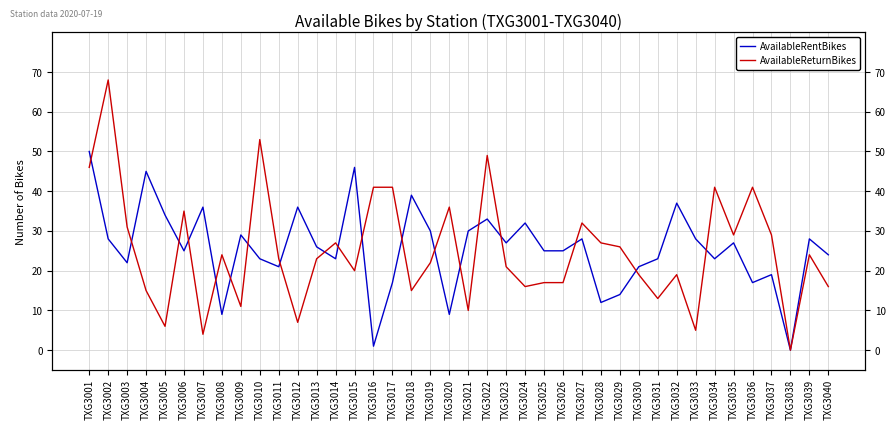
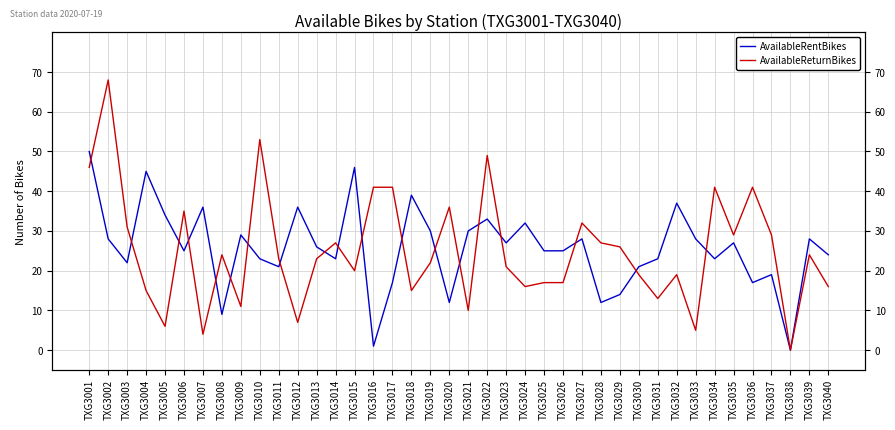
  {
    "AvailableRentBikes": {
      "TXG3001": 50,
      "TXG3002": 28,
      "TXG3003": 22,
      "TXG3004": 45,
      "TXG3005": 34,
      "TXG3006": 25,
      "TXG3007": 36,
      "TXG3008": 9,
      "TXG3009": 29,
      "TXG3010": 23,
      "TXG3011": 21,
      "TXG3012": 36,
      "TXG3013": 26,
      "TXG3014": 23,
      "TXG3015": 46,
      "TXG3016": 1,
      "TXG3017": 17,
      "TXG3018": 39,
      "TXG3019": 30,
-     "TXG3020": 9,
+     "TXG3020": 12,
      "TXG3021": 30,
      "TXG3022": 33,
      "TXG3023": 27,
      "TXG3024": 32,
      "TXG3025": 25,
      "TXG3026": 25,
      "TXG3027": 28,
      "TXG3028": 12,
      "TXG3029": 14,
      "TXG3030": 21,
      "TXG3031": 23,
      "TXG3032": 37,
      "TXG3033": 28,
      "TXG3034": 23,
      "TXG3035": 27,
      "TXG3036": 17,
      "TXG3037": 19,
      "TXG3039": 28,
      "TXG3040": 24
    },
    "AvailableReturnBikes": {
      "TXG3001": 46,
      "TXG3002": 68,
      "TXG3003": 31,
      "TXG3004": 15,
      "TXG3005": 6,
      "TXG3006": 35,
      "TXG3007": 4,
      "TXG3008": 24,
      "TXG3009": 11,
      "TXG3010": 53,
      "TXG3011": 23,
      "TXG3012": 7,
      "TXG3013": 23,
      "TXG3014": 27,
      "TXG3015": 20,
      "TXG3016": 41,
      "TXG3017": 41,
      "TXG3018": 15,
      "TXG3019": 22,
      "TXG3020": 36,
      "TXG3021": 10,
      "TXG3022": 49,
      "TXG3023": 21,
      "TXG3024": 16,
      "TXG3025": 17,
      "TXG3026": 17,
      "TXG3027": 32,
      "TXG3028": 27,
      "TXG3029": 26,
      "TXG3030": 19,
      "TXG3031": 13,
      "TXG3032": 19,
      "TXG3033": 5,
      "TXG3034": 41,
      "TXG3035": 29,
      "TXG3036": 41,
      "TXG3037": 29,
      "TXG3039": 24,
      "TXG3040": 16
    }
  }
